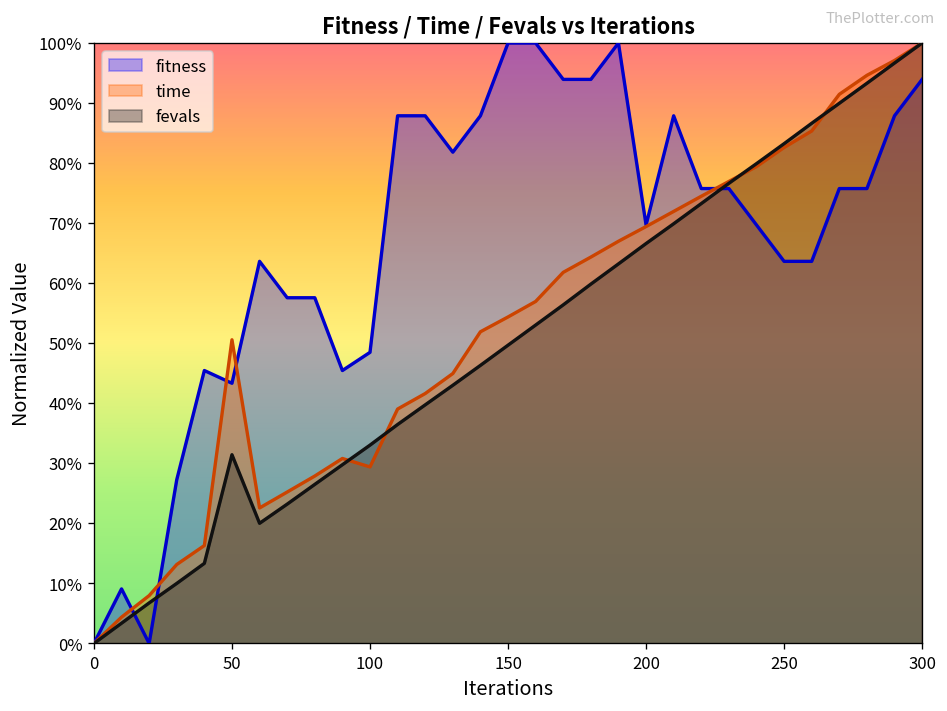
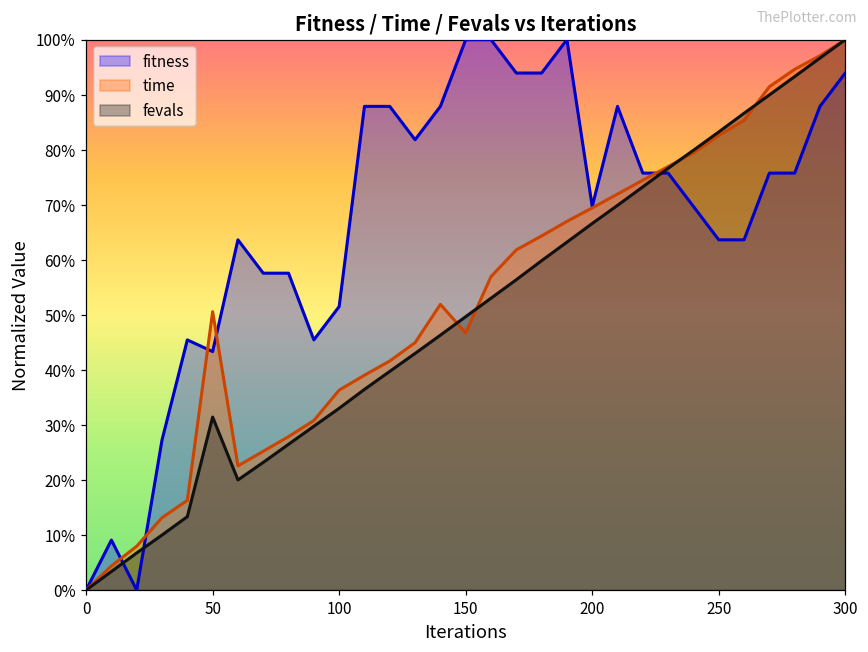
  {
    "fitness": {
      "50": "43%",
-     "100": "48%",
+     "100": "52%",
      "150": "100%",
      "250": "64%",
      "300": "94%"
    },
    "time": {
      "50": "51%",
-     "100": "29%",
-     "150": "54%",
+     "100": "36%",
+     "150": "47%",
      "250": "83%"
    },
    "fevals": {
      "50": "31%",
      "100": "33%",
      "150": "50%",
      "200": "67%",
      "250": "83%"
    }
  }
